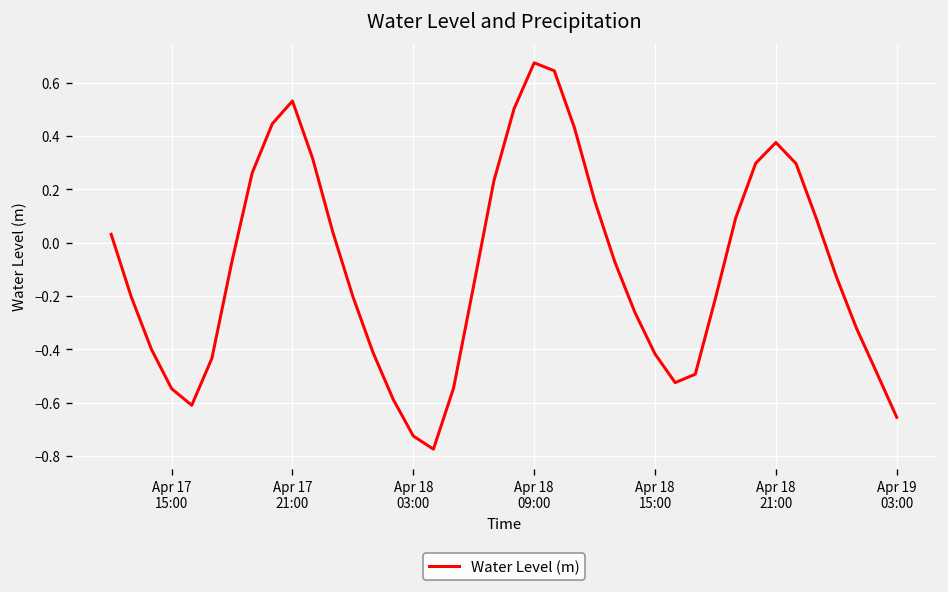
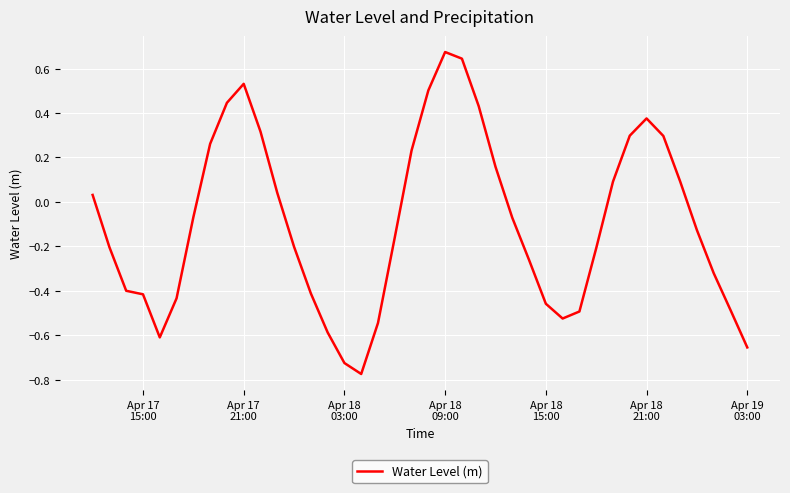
  {
-   "Apr 17 15:00": -0.55,
+   "Apr 17 15:00": -0.42,
    "Apr 17 21:00": 0.53,
    "Apr 18 03:00": -0.73,
    "Apr 18 09:00": 0.67,
-   "Apr 18 15:00": -0.42,
+   "Apr 18 15:00": -0.46,
    "Apr 18 21:00": 0.38,
    "Apr 19 03:00": -0.66
  }
